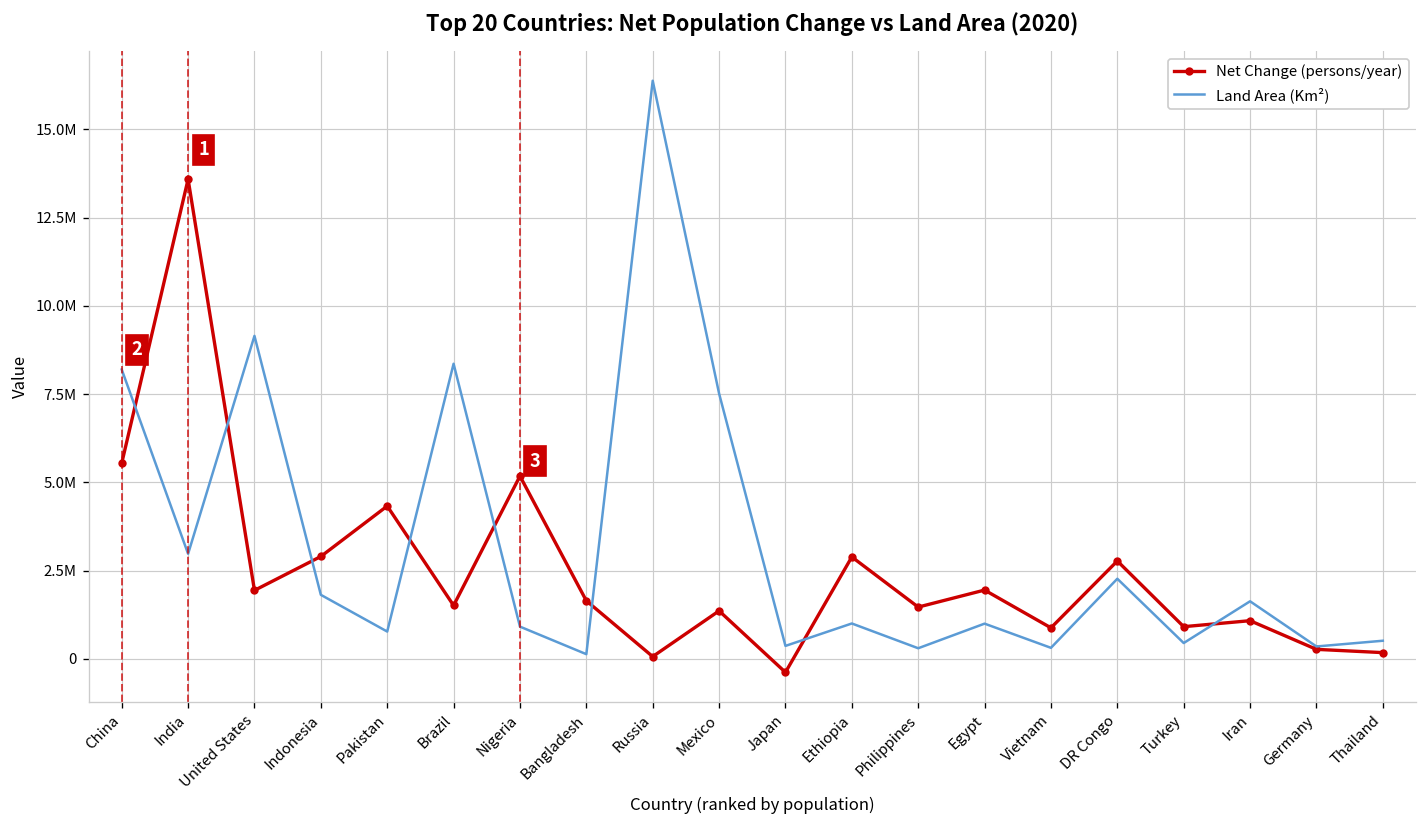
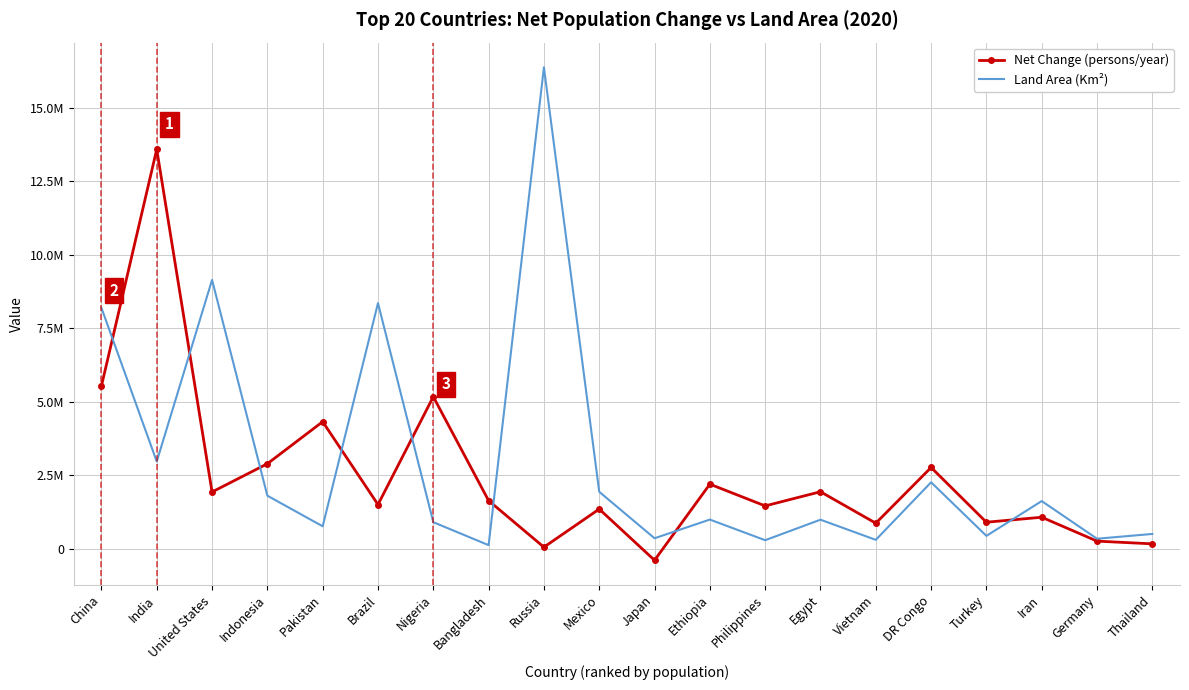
  {
    "Net Change (persons/year)": {
      "China": 5500000,
      "United States": 1900000,
      "Indonesia": 2900000,
      "Pakistan": 4300000,
      "Brazil": 1500000,
      "Bangladesh": 1600000,
      "Russia": 100000,
      "Mexico": 1400000,
      "Japan": -400000,
-     "Ethiopia": 2900000,
+     "Ethiopia": 2200000,
      "Philippines": 1500000,
      "Egypt": 1900000,
      "Vietnam": 900000,
      "DR Congo": 2800000,
      "Turkey": 900000,
      "Iran": 1100000,
      "Thailand": 200000
    },
    "Land Area (Km²)": {
      "India": 3000000,
      "United States": 9100000,
      "Indonesia": 1800000,
      "Pakistan": 800000,
      "Brazil": 8400000,
      "Nigeria": 900000,
      "Bangladesh": 100000,
      "Russia": 16400000,
-     "Mexico": 7500000,
+     "Mexico": 1900000,
      "Japan": 400000,
      "Ethiopia": 1000000,
      "Philippines": 300000,
      "Egypt": 1000000,
      "Vietnam": 300000,
      "DR Congo": 2300000,
      "Turkey": 400000,
      "Iran": 1600000,
      "Thailand": 500000
    }
  }
